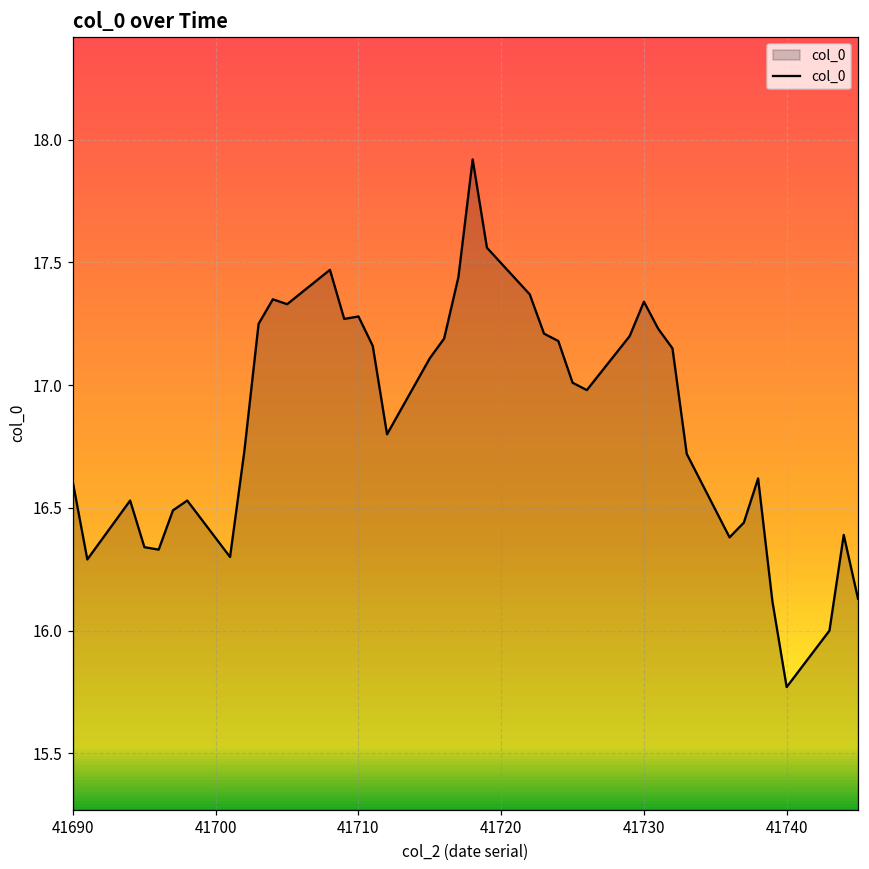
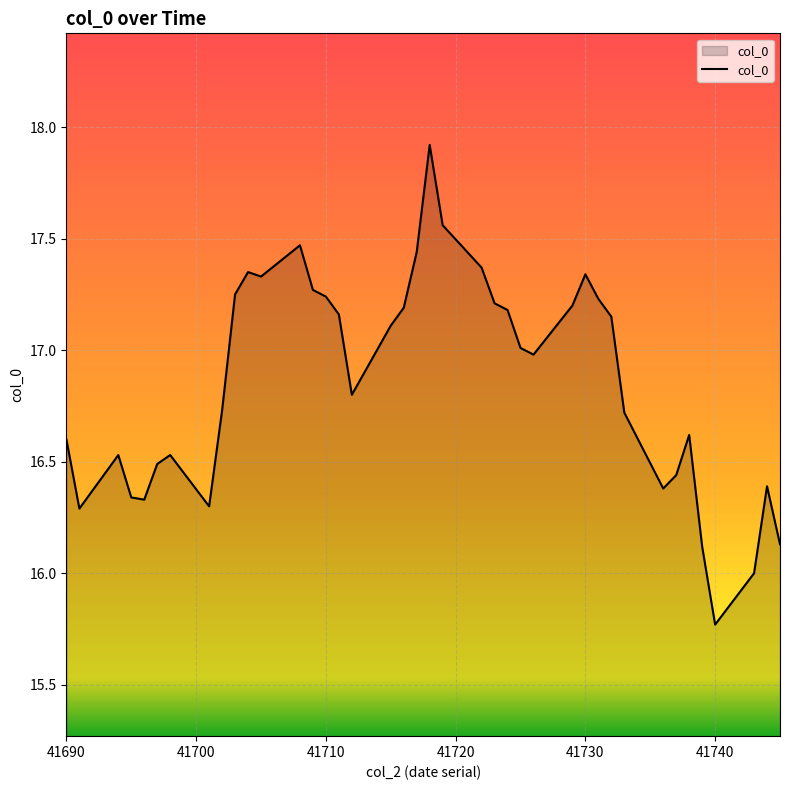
  {
    "41690": 16.60,
-   "41710": 17.28,
+   "41710": 17.24,
    "41730": 17.34,
    "41740": 15.77
  }
